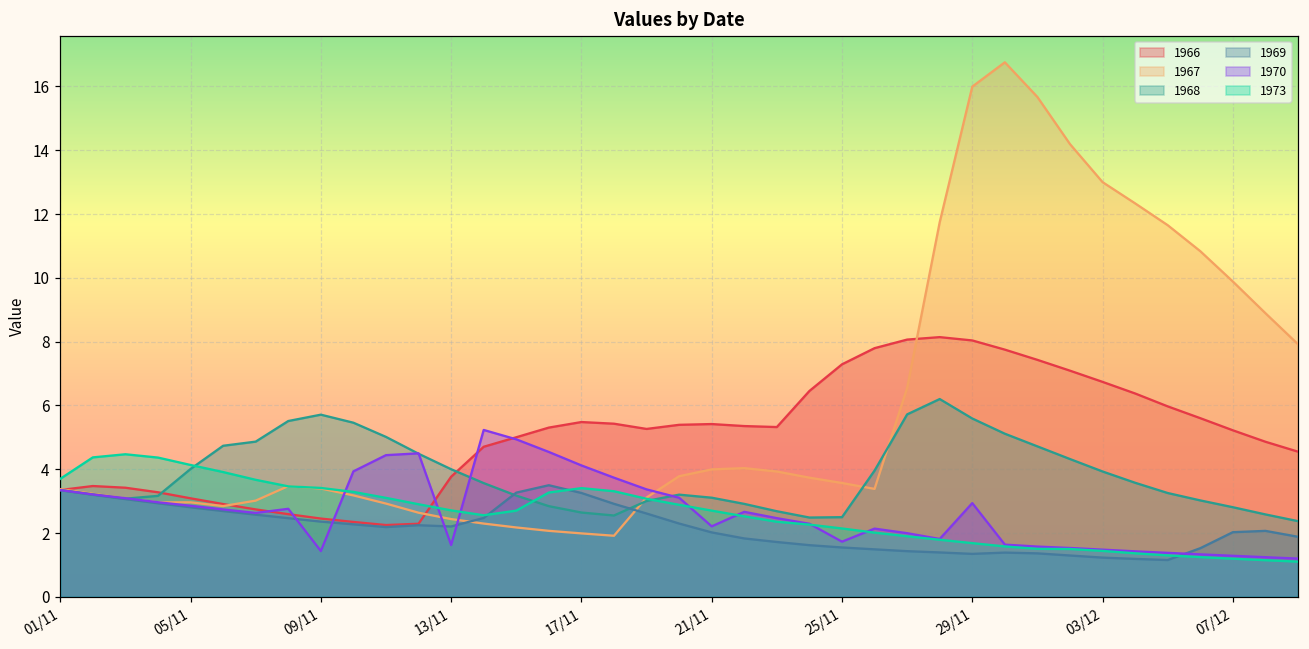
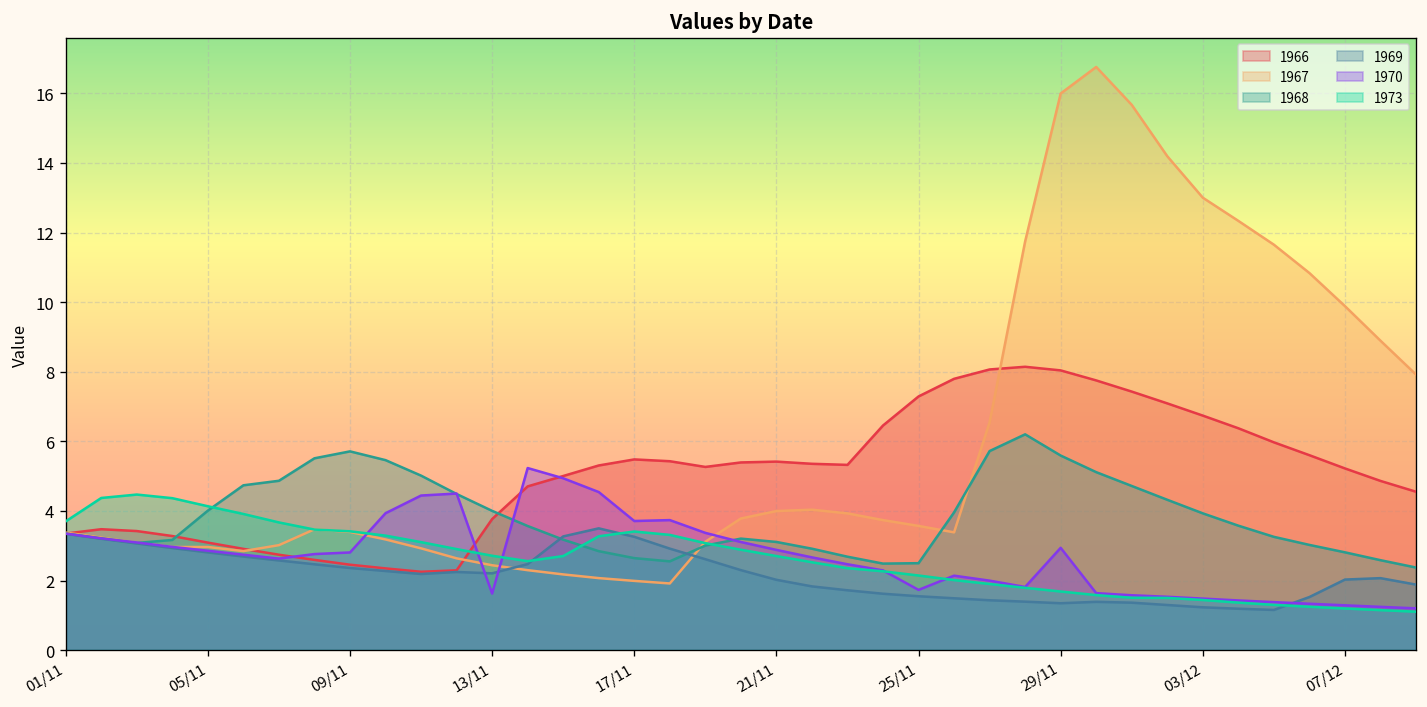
  {
    "1970": {
-     "09/11": 1.4,
+     "09/11": 2.8,
      "13/11": 1.6,
-     "17/11": 4.1,
-     "21/11": 2.2,
+     "17/11": 3.7,
+     "21/11": 2.9,
      "25/11": 1.7,
      "29/11": 2.9,
      "07/12": 1.3
    }
  }
